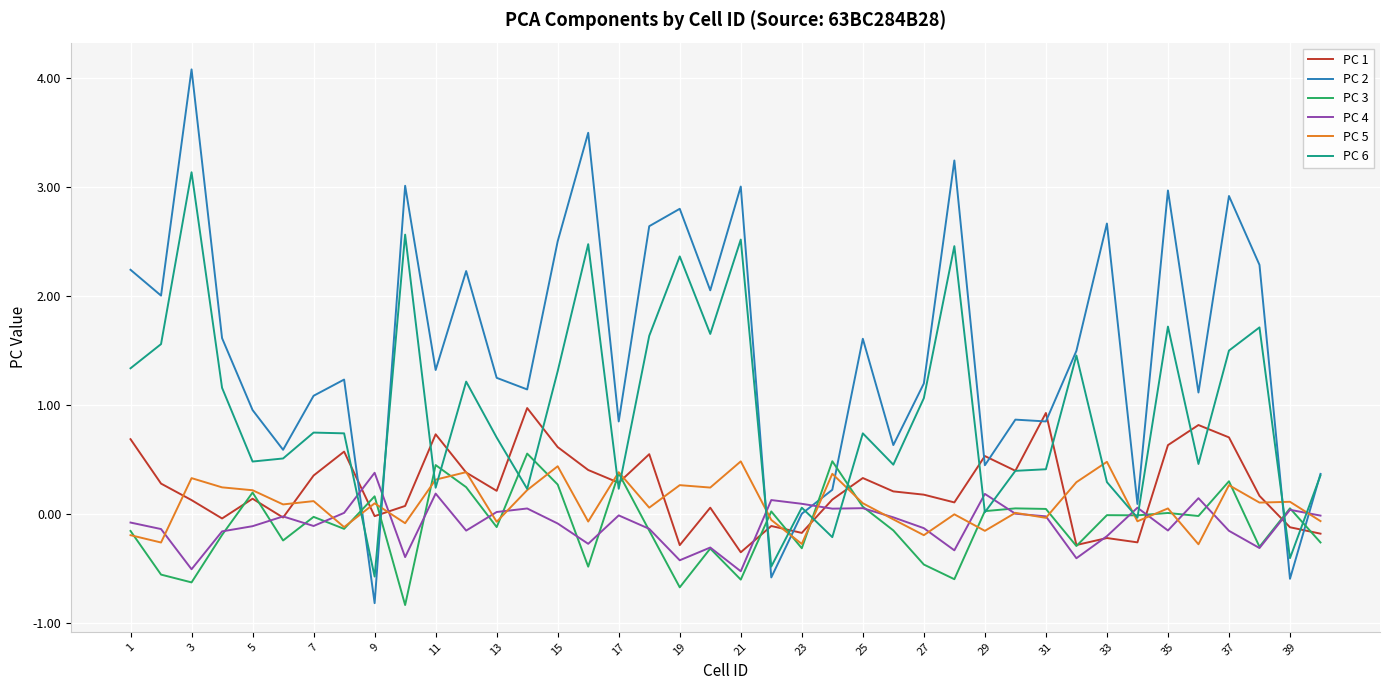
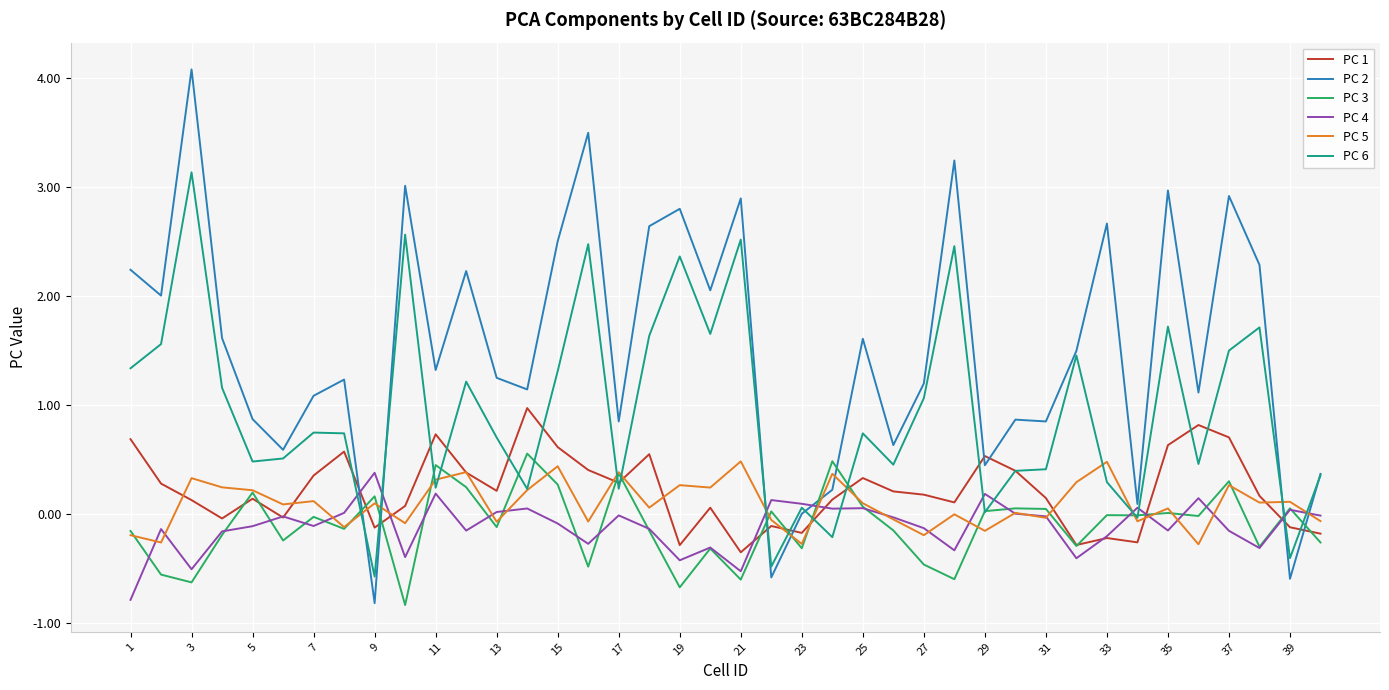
  {
    "PC 1": {
      "1": 0.69,
      "3": 0.13,
      "5": 0.14,
      "7": 0.36,
-     "9": -0.02,
+     "9": -0.12,
      "11": 0.73,
      "13": 0.21,
      "15": 0.62,
      "17": 0.29,
      "19": -0.28,
      "21": -0.35,
      "23": -0.17,
      "25": 0.33,
      "27": 0.18,
      "29": 0.53,
-     "31": 0.93,
+     "31": 0.15,
      "35": 0.63,
      "37": 0.71,
      "39": -0.12
    },
    "PC 2": {
      "1": 2.24,
      "3": 4.08,
-     "5": 0.96,
+     "5": 0.87,
      "7": 1.09,
      "9": -0.82,
      "11": 1.32,
      "13": 1.25,
      "15": 2.51,
      "17": 0.85,
      "19": 2.80,
-     "21": 3.01,
+     "21": 2.90,
      "23": 0.00,
      "25": 1.61,
      "27": 1.20,
      "29": 0.45,
      "31": 0.85,
      "33": 2.67,
      "35": 2.97,
      "37": 2.92,
      "39": -0.59
    },
    "PC 4": {
-     "1": -0.08,
+     "1": -0.79,
      "3": -0.50,
      "5": -0.11,
      "7": -0.11,
      "9": 0.38,
      "11": 0.19,
      "13": 0.02,
      "15": -0.08,
      "17": -0.01,
      "19": -0.42,
      "21": -0.52,
      "23": 0.10,
      "27": -0.13,
      "29": 0.19,
      "35": -0.15,
      "37": -0.15
    },
    "PC 5": {
      "1": -0.19,
      "3": 0.33,
      "7": 0.12,
      "9": 0.10,
      "11": 0.32,
      "13": -0.07,
      "15": 0.44,
      "19": 0.27,
      "21": 0.49,
      "23": -0.27,
      "25": 0.10,
      "27": -0.19,
      "29": -0.15,
      "33": 0.48,
      "35": 0.05,
      "37": 0.27,
      "39": 0.11
    }
  }
